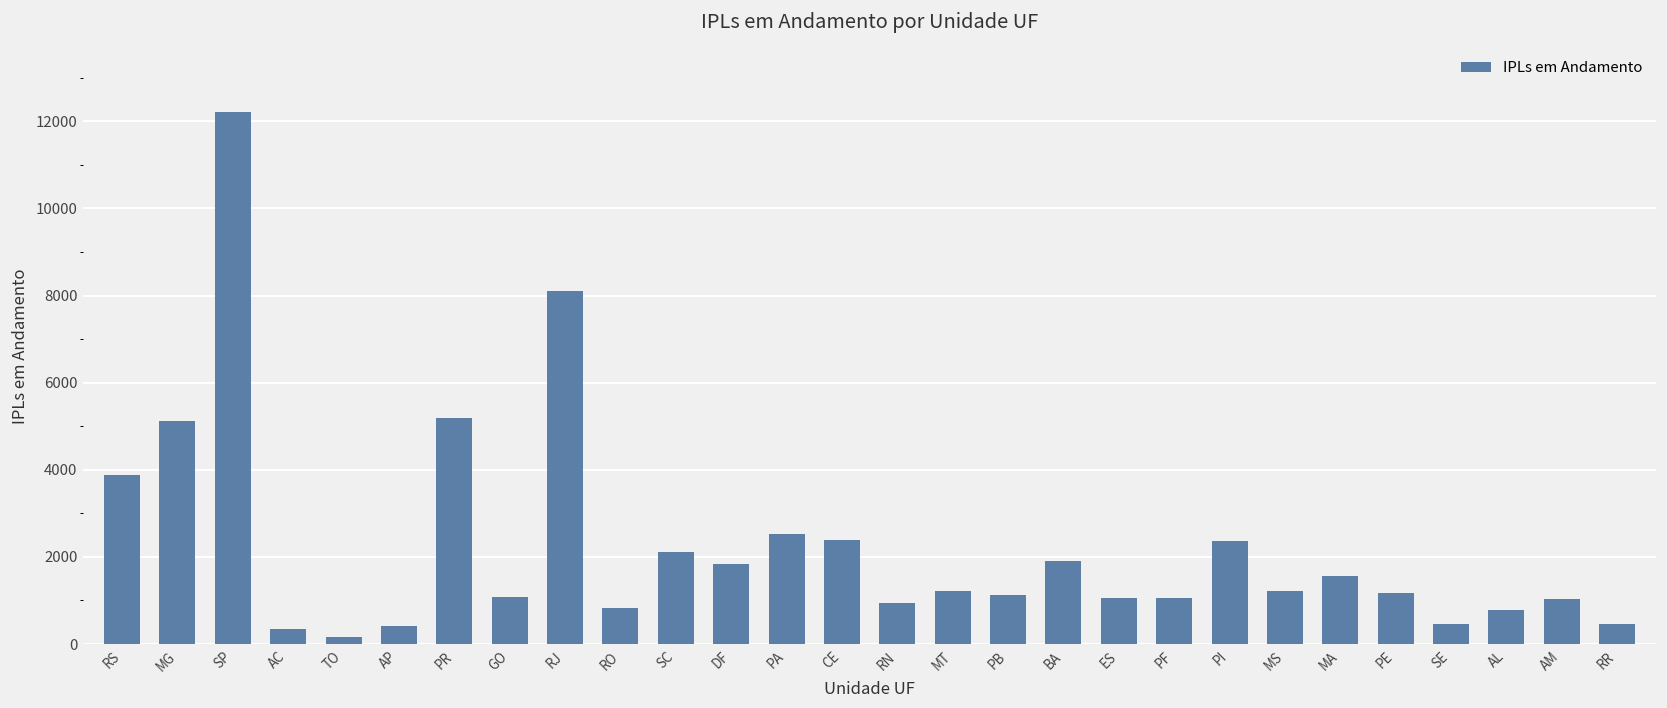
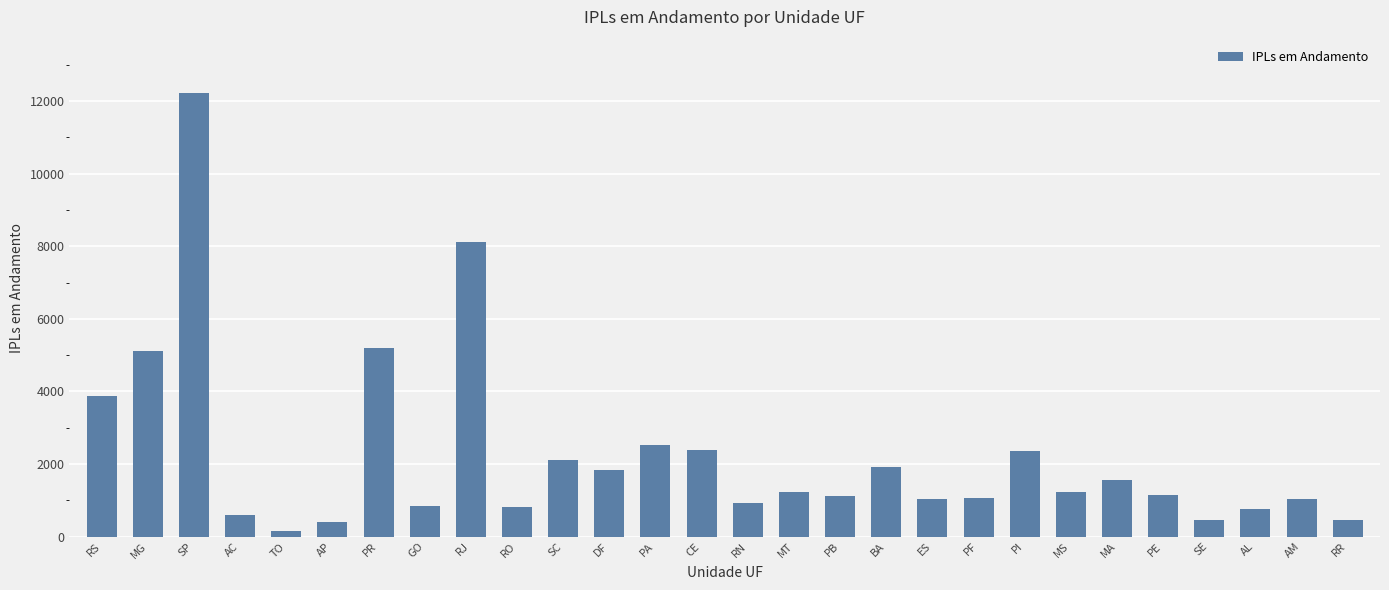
  {
    "RS": 3900,
    "MG": 5100,
    "SP": 12200,
-   "AC": 300,
+   "AC": 600,
    "TO": 200,
    "AP": 400,
    "PR": 5200,
-   "GO": 1100,
+   "GO": 800,
    "RJ": 8100,
    "RO": 800,
    "SC": 2100,
    "DF": 1800,
    "PA": 2500,
    "CE": 2400,
    "RN": 900,
    "MT": 1200,
    "PB": 1100,
    "BA": 1900,
    "ES": 1000,
    "PF": 1100,
    "PI": 2400,
    "MS": 1200,
    "MA": 1600,
    "PE": 1200,
    "SE": 500,
    "AL": 800,
    "AM": 1000,
    "RR": 500
  }
